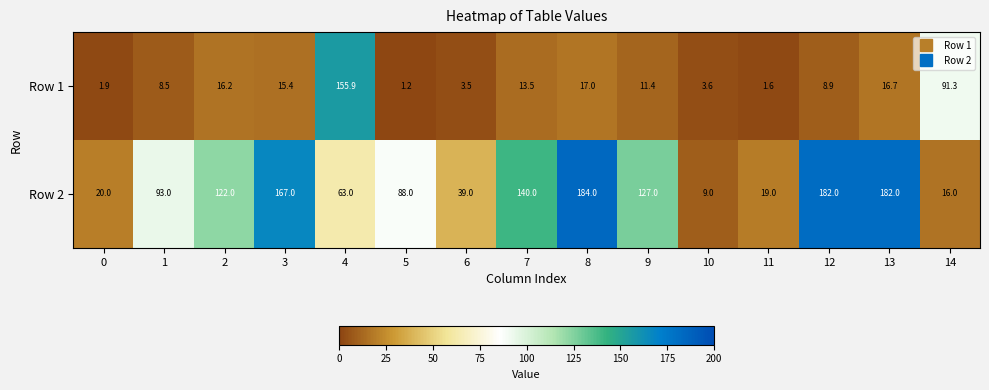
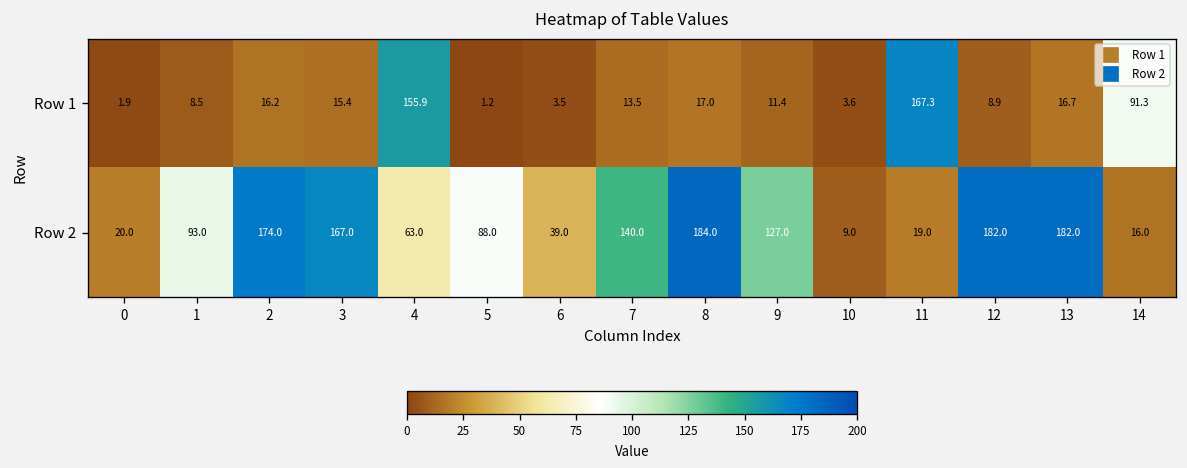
  {
    "Row 1": {
      "0": 1.9,
      "1": 8.5,
      "2": 16.2,
      "3": 15.4,
      "4": 155.9,
      "5": 1.2,
      "6": 3.5,
      "7": 13.5,
      "8": 17.0,
      "9": 11.4,
      "10": 3.6,
-     "11": 1.6,
+     "11": 167.3,
      "12": 8.9,
      "13": 16.7,
      "14": 91.3
    },
    "Row 2": {
      "0": 20.0,
      "1": 93.0,
-     "2": 122.0,
+     "2": 174.0,
      "3": 167.0,
      "4": 63.0,
      "5": 88.0,
      "6": 39.0,
      "7": 140.0,
      "8": 184.0,
      "9": 127.0,
      "10": 9.0,
      "11": 19.0,
      "12": 182.0,
      "13": 182.0,
      "14": 16.0
    }
  }
